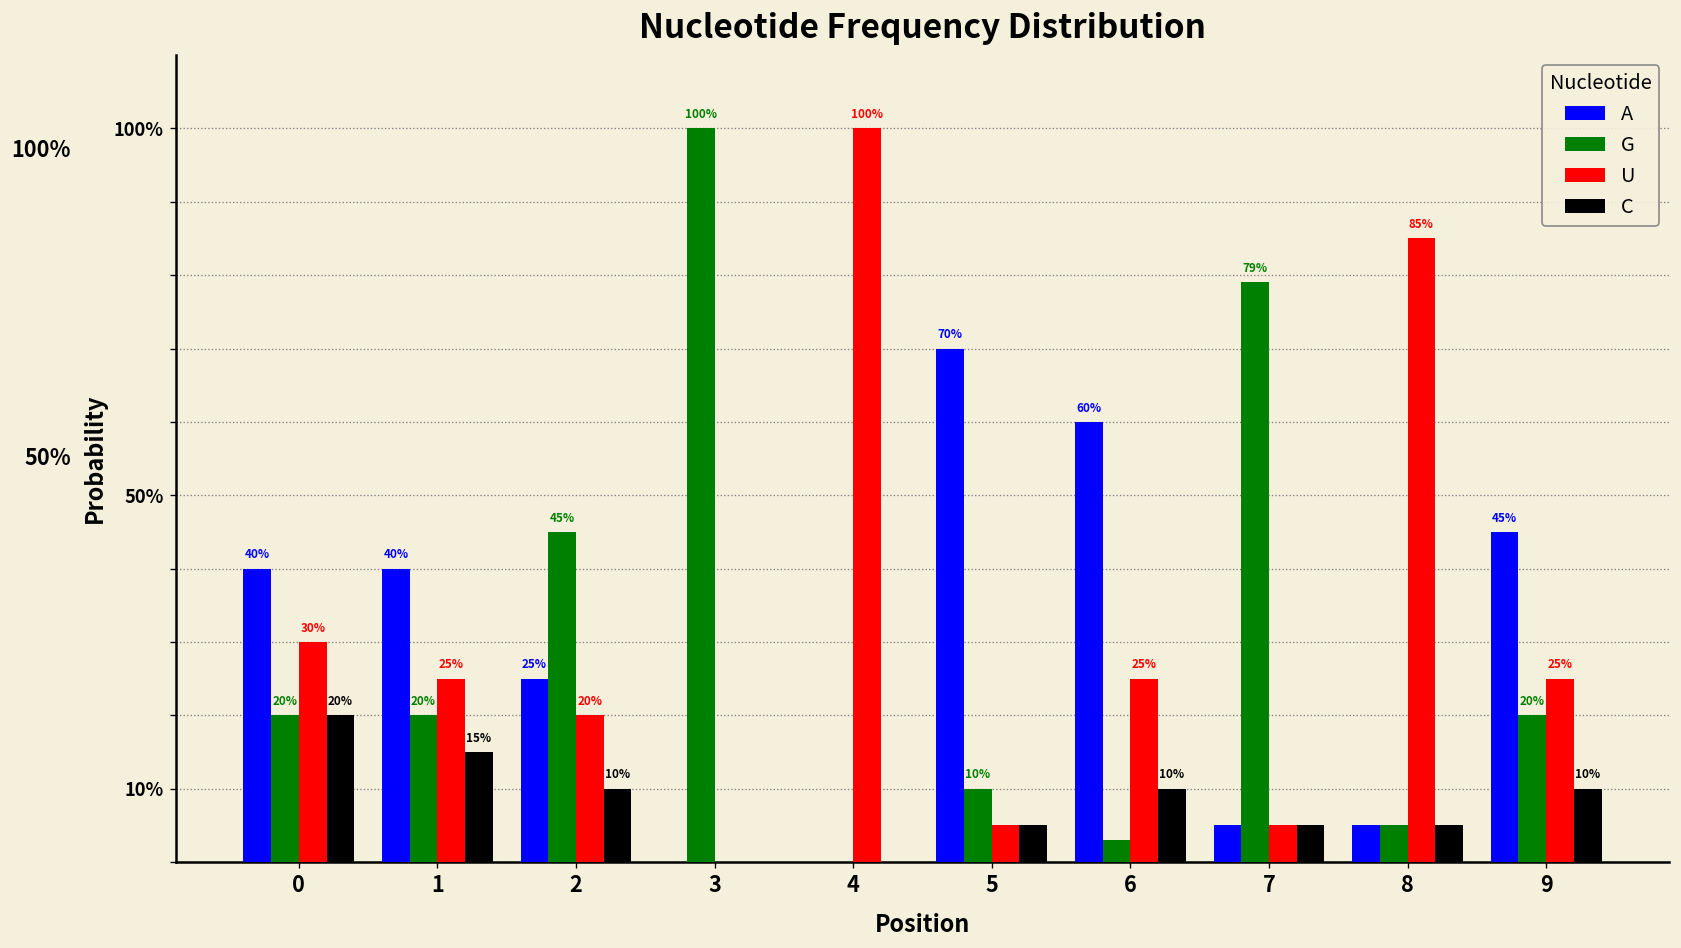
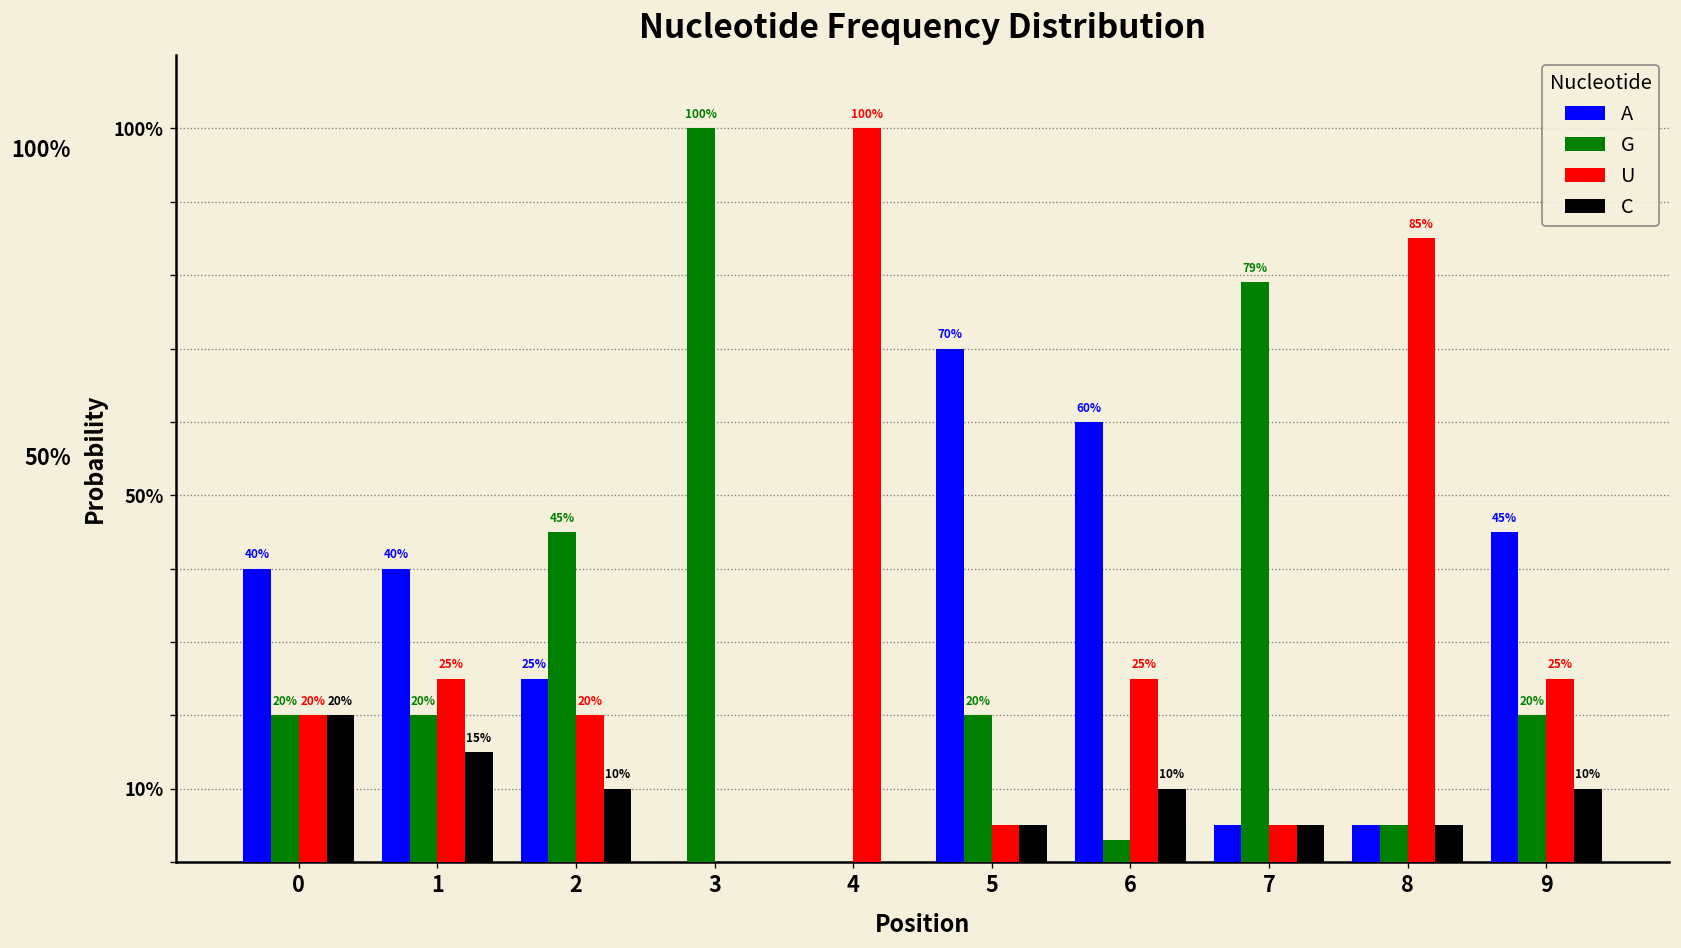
  {
    "A": {
      "0": "40%",
      "1": "40%",
      "2": "25%",
      "5": "70%",
      "6": "60%",
      "9": "45%"
    },
    "G": {
      "0": "20%",
      "1": "20%",
      "2": "45%",
      "3": "100%",
-     "5": "10%",
+     "5": "20%",
      "7": "79%",
      "9": "20%"
    },
    "U": {
-     "0": "30%",
+     "0": "20%",
      "1": "25%",
      "2": "20%",
      "4": "100%",
      "6": "25%",
      "8": "85%",
      "9": "25%"
    },
    "C": {
      "0": "20%",
      "1": "15%",
      "2": "10%",
      "6": "10%",
      "9": "10%"
    }
  }
